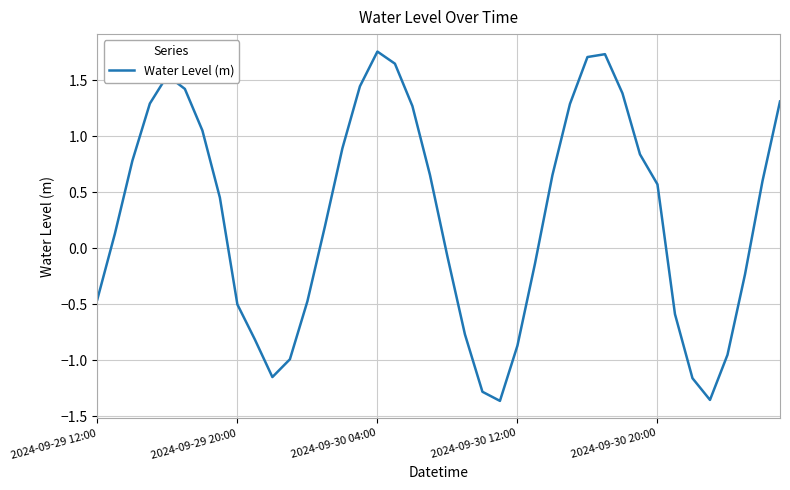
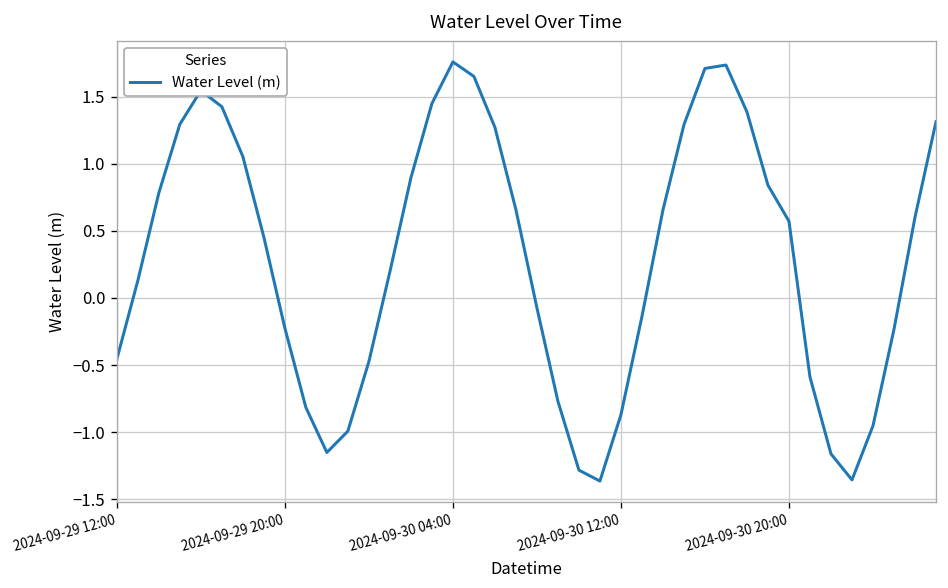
  {
    "2024-09-29 12:00": -0.46,
-   "2024-09-29 20:00": -0.50,
+   "2024-09-29 20:00": -0.22,
    "2024-09-30 04:00": 1.76,
    "2024-09-30 12:00": -0.87,
    "2024-09-30 20:00": 0.57
  }
